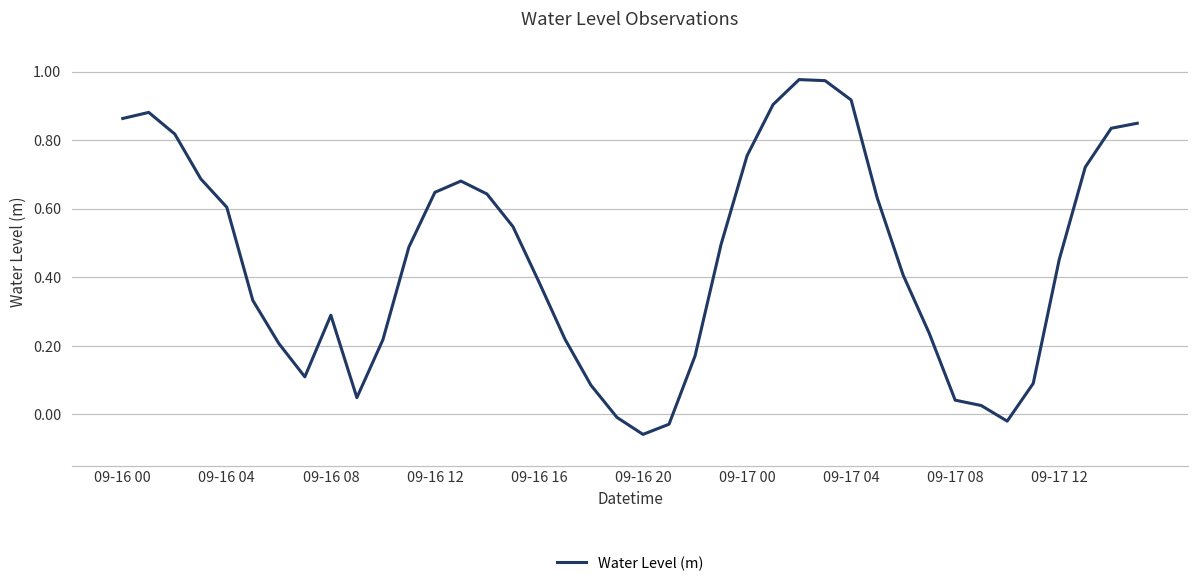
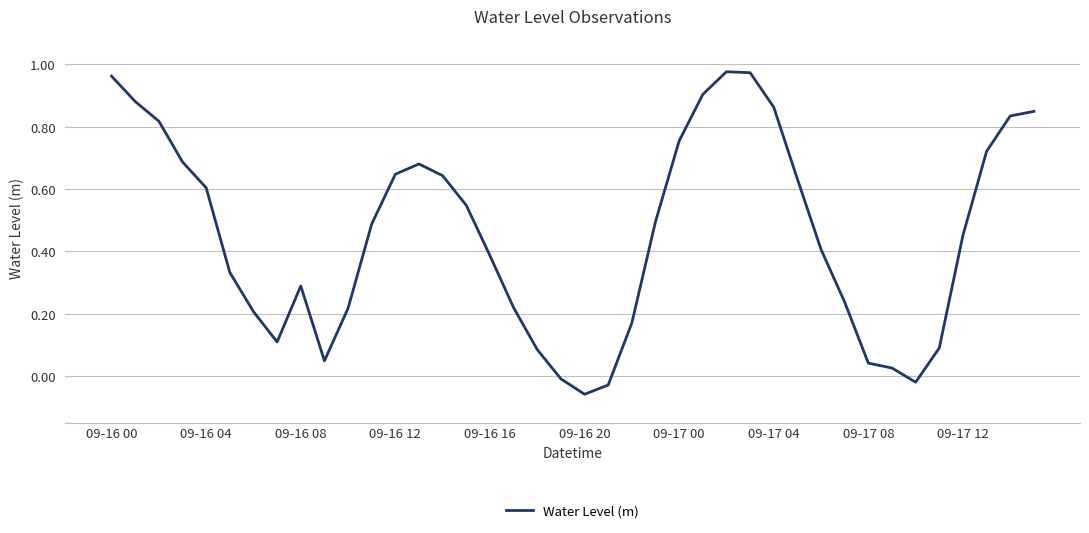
  {
-   "09-16 00": 0.86,
+   "09-16 00": 0.96,
    "09-16 04": 0.60,
    "09-16 08": 0.29,
    "09-16 12": 0.65,
    "09-16 16": 0.39,
    "09-16 20": -0.06,
    "09-17 00": 0.75,
-   "09-17 04": 0.92,
+   "09-17 04": 0.86,
    "09-17 08": 0.04,
    "09-17 12": 0.45
  }
